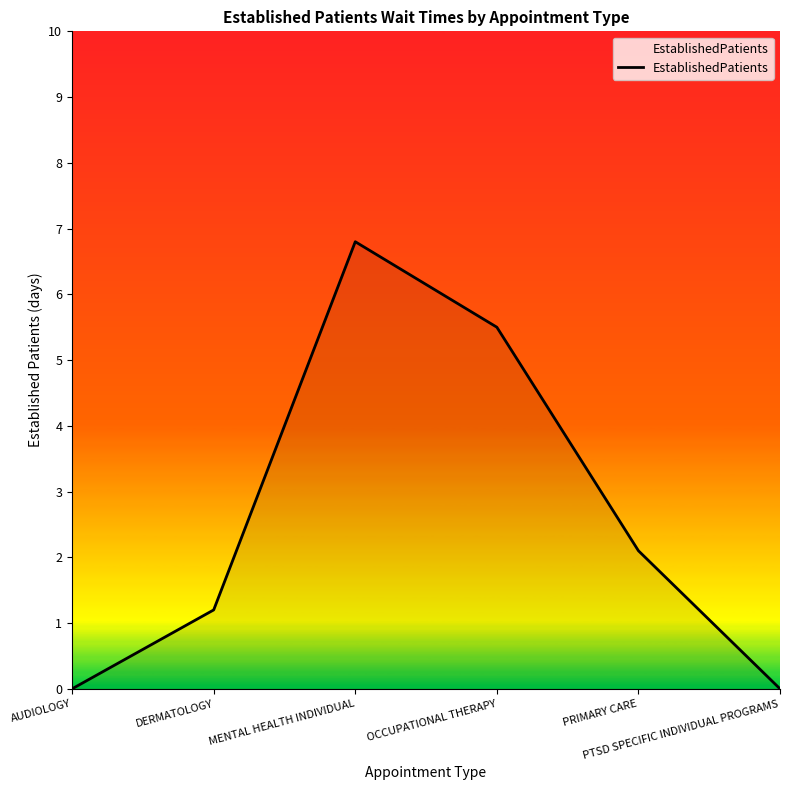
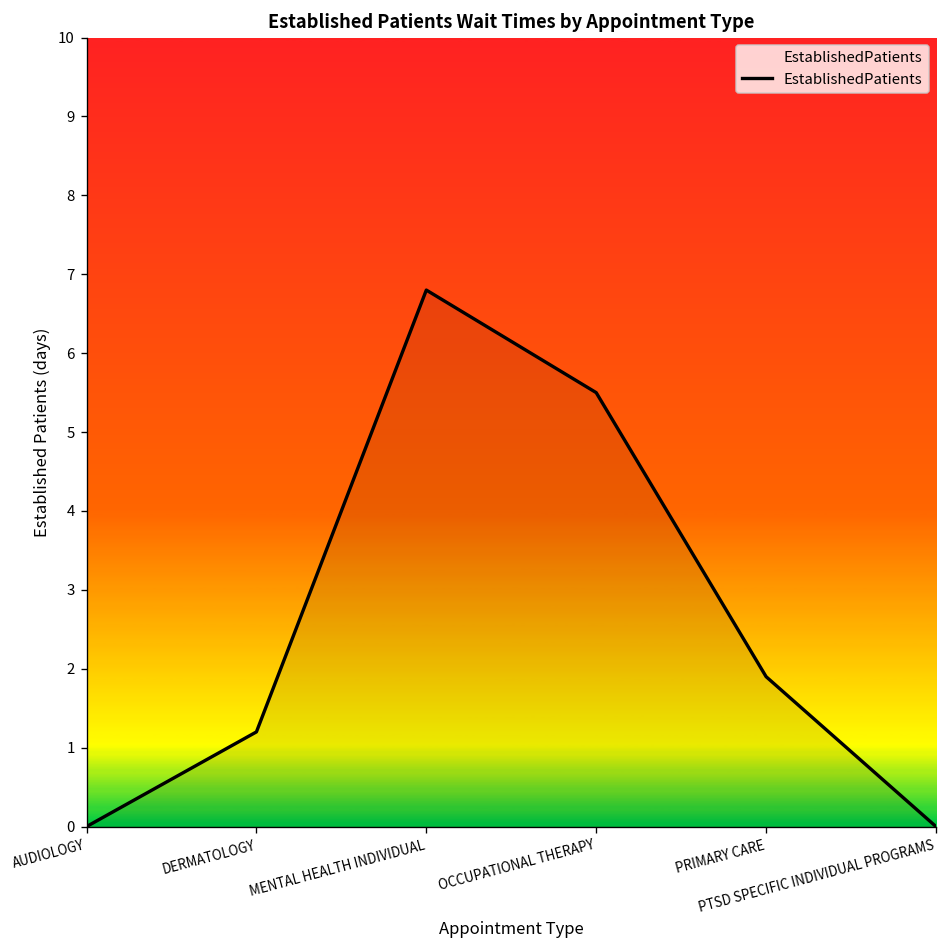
  {
    "AUDIOLOGY": 0.0,
    "DERMATOLOGY": 1.2,
    "MENTAL HEALTH INDIVIDUAL": 6.8,
    "OCCUPATIONAL THERAPY": 5.5,
-   "PRIMARY CARE": 2.1,
+   "PRIMARY CARE": 1.9,
    "PTSD SPECIFIC INDIVIDUAL PROGRAMS": 0.0
  }
